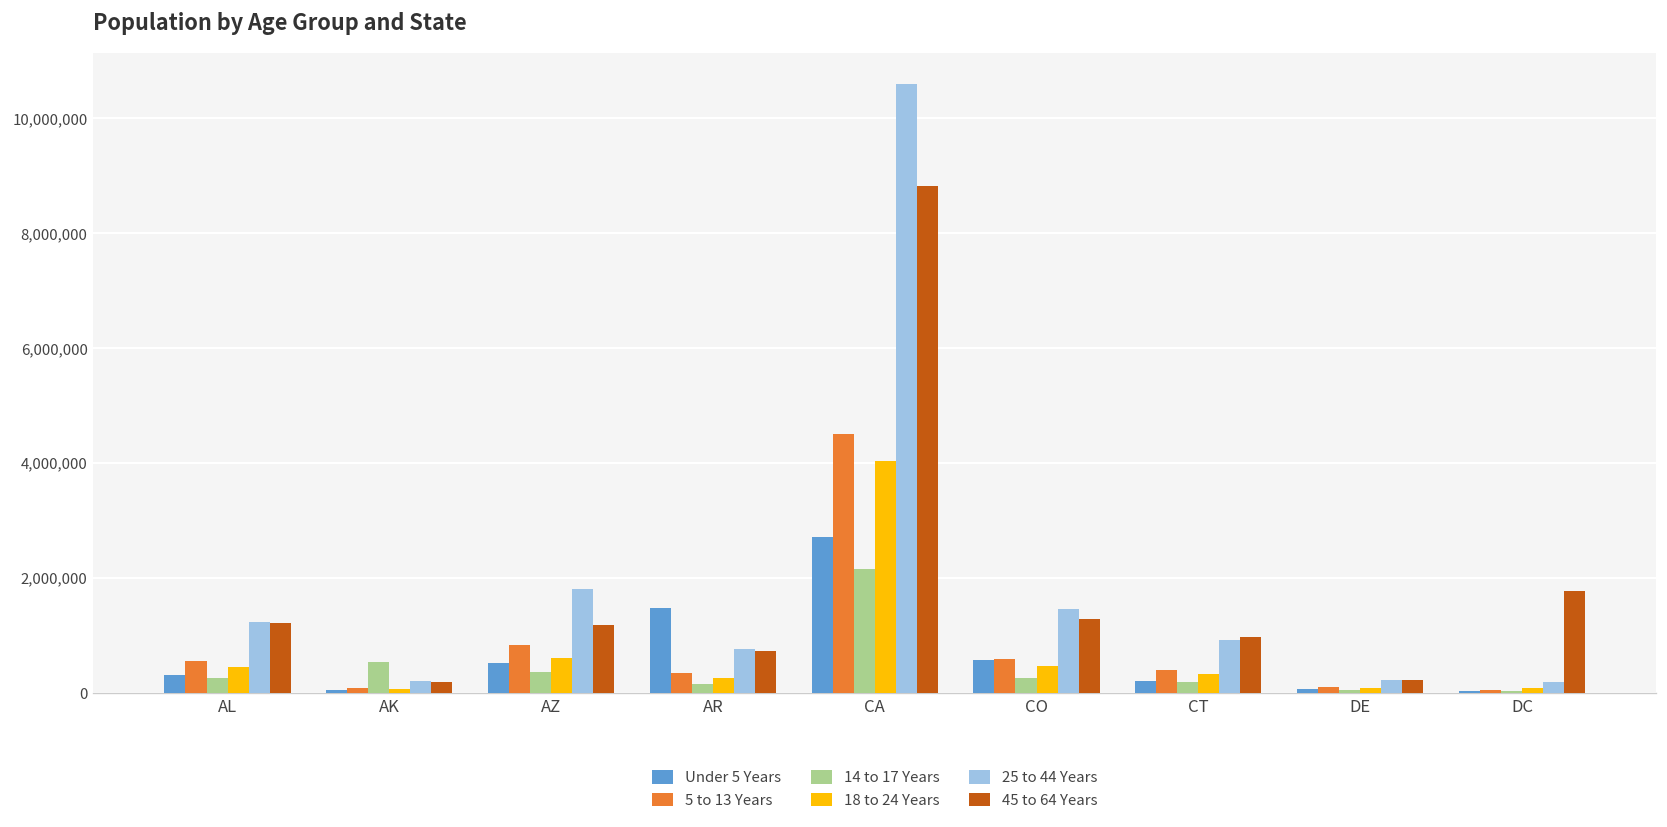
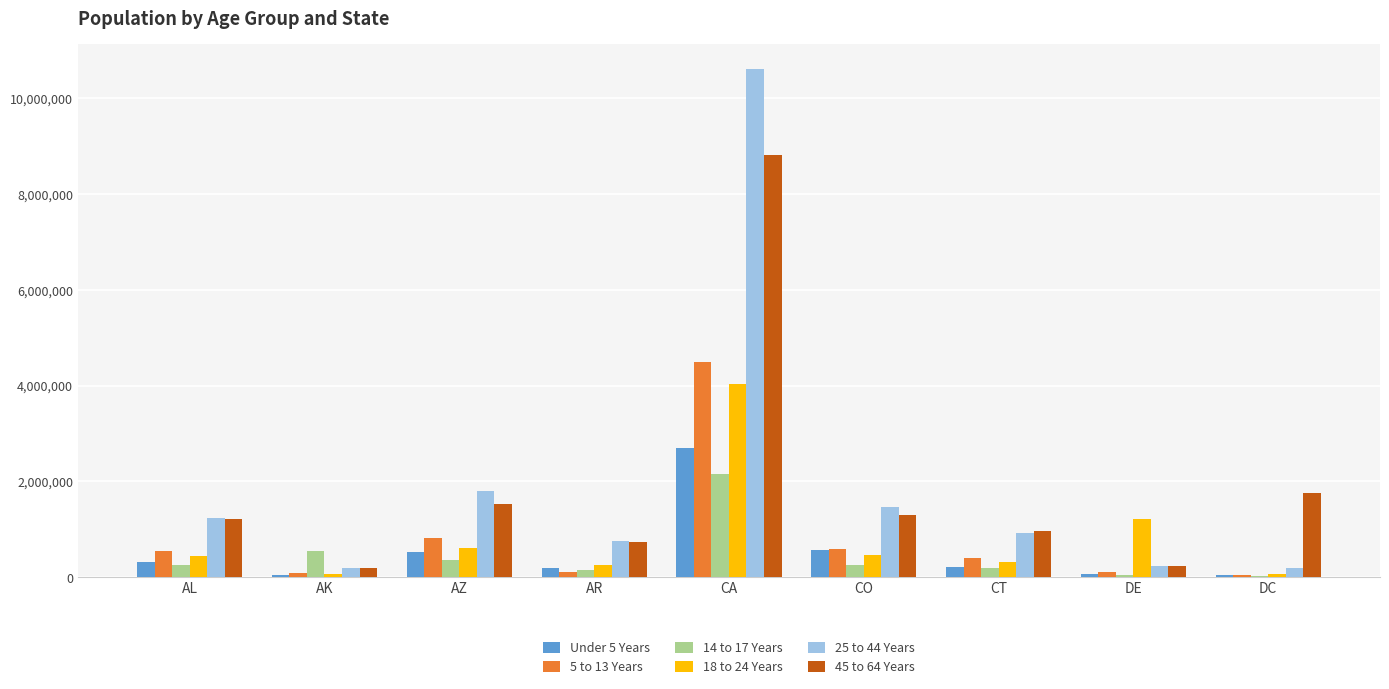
  {
    "Under 5 Years": {
      "AL": "300,000",
      "AZ": "500,000",
-     "AR": "1,500,000",
+     "AR": "200,000",
      "CA": "2,700,000",
      "CO": "600,000",
      "CT": "200,000",
      "DE": "100,000"
    },
    "5 to 13 Years": {
      "AL": "600,000",
      "AK": "100,000",
      "AZ": "800,000",
-     "AR": "300,000",
+     "AR": "100,000",
      "CA": "4,500,000",
      "CO": "600,000",
      "CT": "400,000",
      "DE": "100,000"
    },
    "14 to 17 Years": {
      "AL": "300,000",
      "AK": "500,000",
      "AZ": "400,000",
      "AR": "200,000",
      "CA": "2,200,000",
      "CO": "300,000",
      "CT": "200,000"
    },
    "18 to 24 Years": {
      "AL": "500,000",
      "AK": "100,000",
      "AZ": "600,000",
      "AR": "300,000",
      "CA": "4,000,000",
      "CO": "500,000",
      "CT": "300,000",
-     "DE": "100,000",
+     "DE": "1,200,000",
      "DC": "100,000"
    },
    "25 to 44 Years": {
      "AL": "1,200,000",
      "AK": "200,000",
      "AZ": "1,800,000",
      "AR": "800,000",
      "CA": "10,600,000",
      "CO": "1,500,000",
      "CT": "900,000",
      "DE": "200,000",
      "DC": "200,000"
    },
    "45 to 64 Years": {
      "AL": "1,200,000",
      "AK": "200,000",
-     "AZ": "1,200,000",
+     "AZ": "1,500,000",
      "AR": "700,000",
      "CA": "8,800,000",
      "CO": "1,300,000",
      "CT": "1,000,000",
      "DE": "200,000",
      "DC": "1,800,000"
    }
  }
